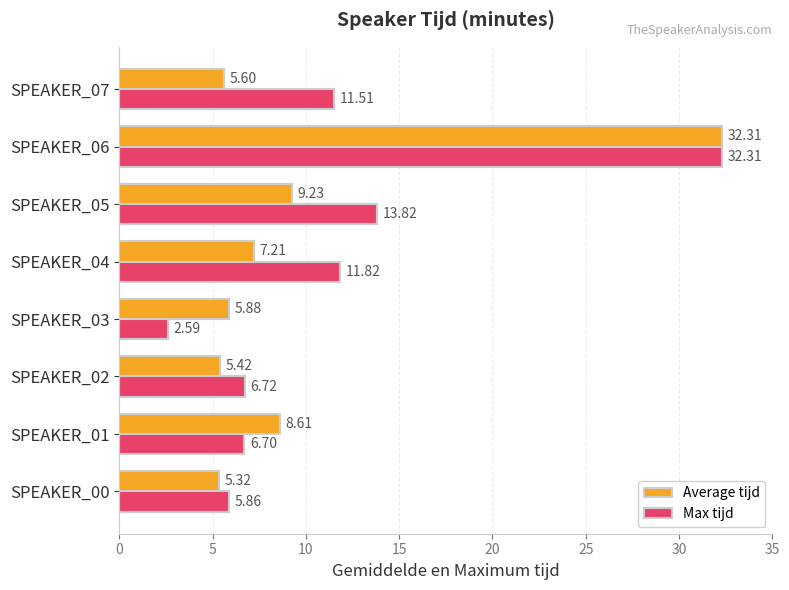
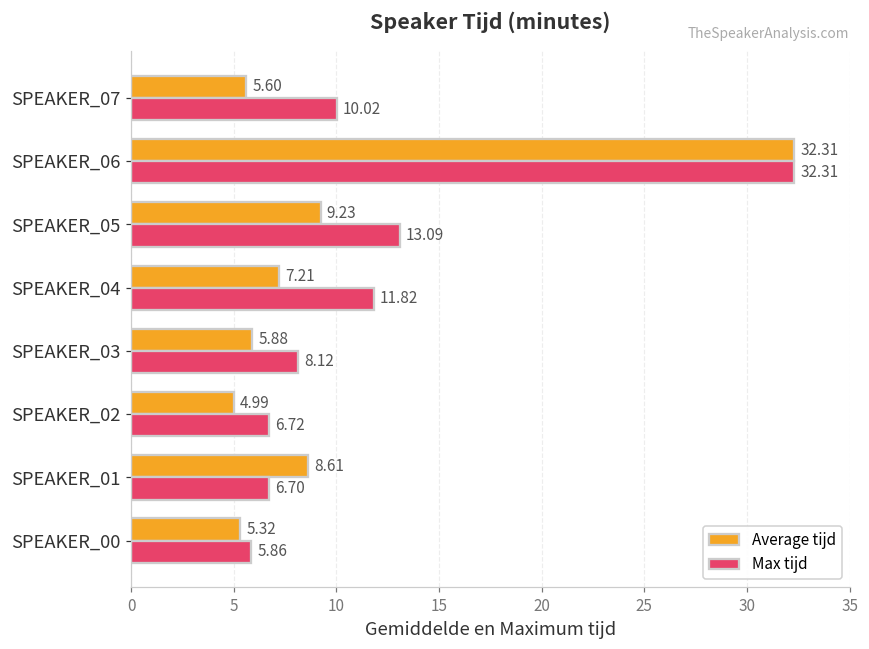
  {
    "Average tijd": {
      "SPEAKER_07": 5.60,
      "SPEAKER_06": 32.31,
      "SPEAKER_05": 9.23,
      "SPEAKER_04": 7.21,
      "SPEAKER_03": 5.88,
-     "SPEAKER_02": 5.42,
+     "SPEAKER_02": 4.99,
      "SPEAKER_01": 8.61,
      "SPEAKER_00": 5.32
    },
    "Max tijd": {
-     "SPEAKER_07": 11.51,
+     "SPEAKER_07": 10.02,
      "SPEAKER_06": 32.31,
-     "SPEAKER_05": 13.82,
+     "SPEAKER_05": 13.09,
      "SPEAKER_04": 11.82,
-     "SPEAKER_03": 2.59,
+     "SPEAKER_03": 8.12,
      "SPEAKER_02": 6.72,
      "SPEAKER_01": 6.70,
      "SPEAKER_00": 5.86
    }
  }
